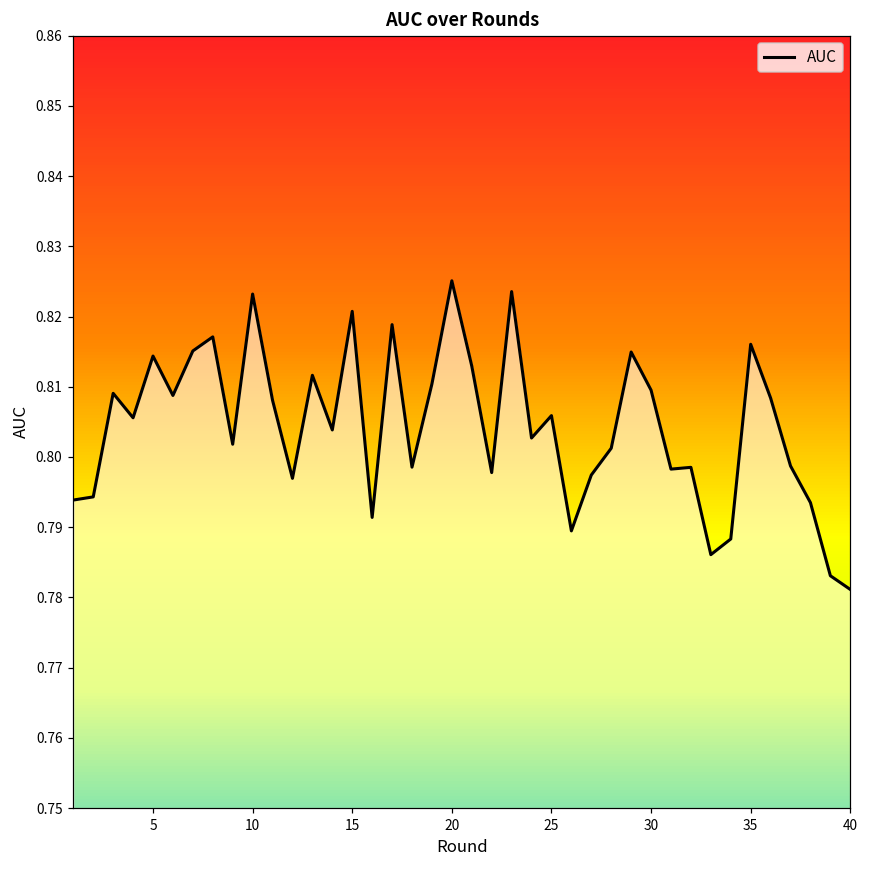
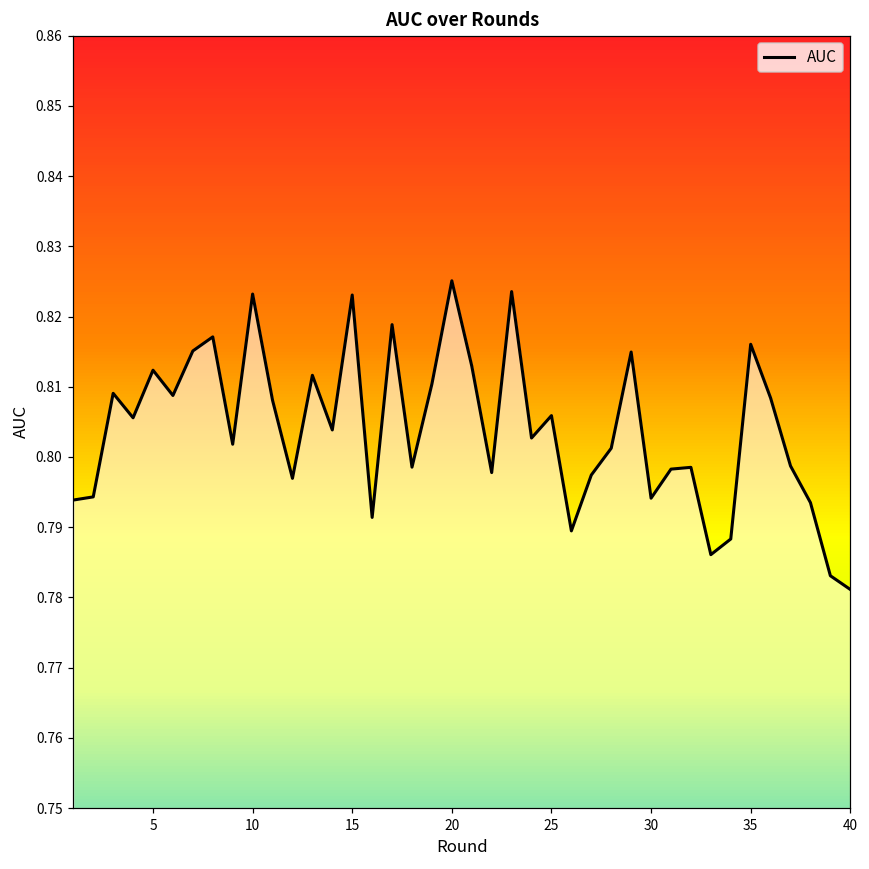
  {
-   "5": 0.814,
+   "5": 0.812,
    "10": 0.823,
-   "15": 0.821,
+   "15": 0.823,
    "20": 0.825,
    "25": 0.806,
-   "30": 0.810,
+   "30": 0.794,
    "35": 0.816,
    "40": 0.781
  }
